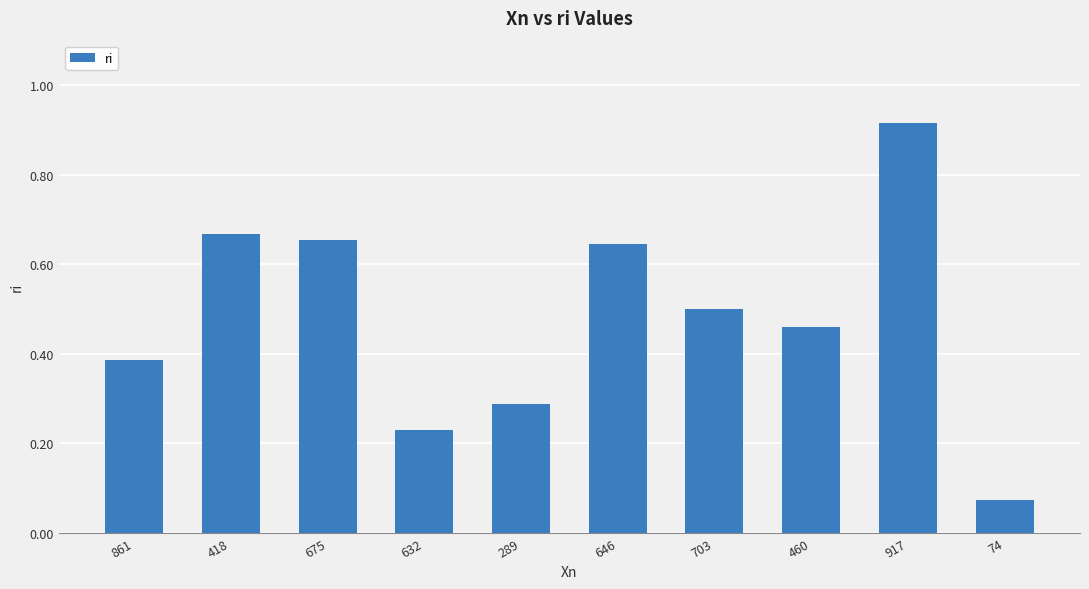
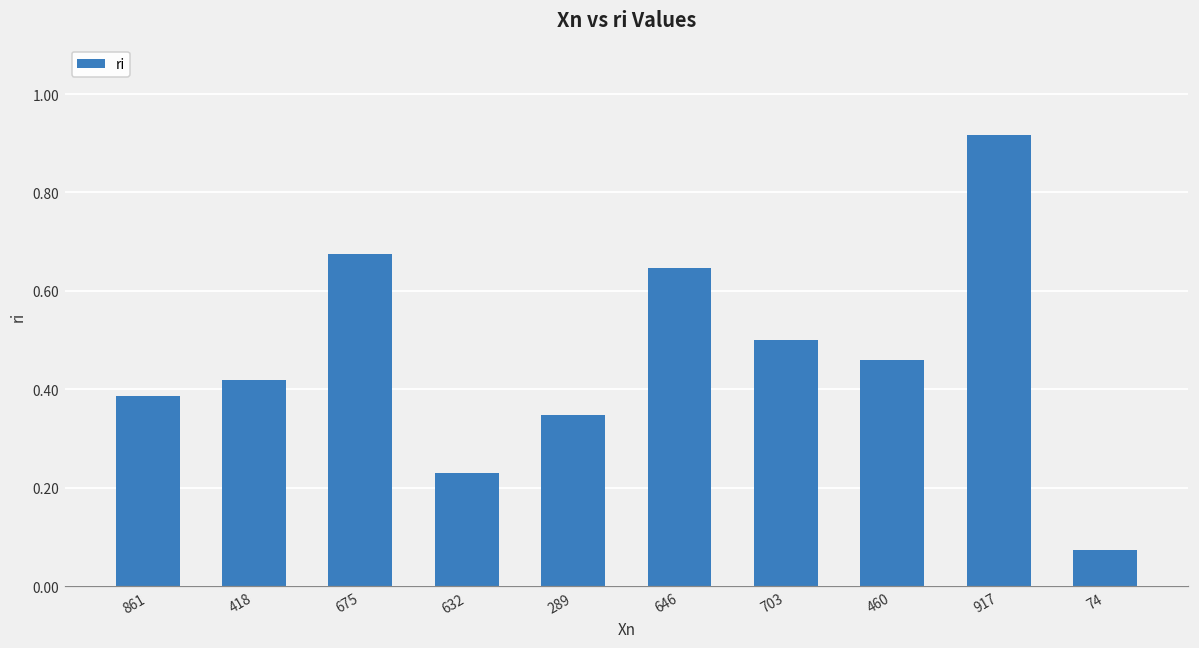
  {
    "861": 0.39,
-   "418": 0.67,
-   "675": 0.65,
+   "418": 0.42,
+   "675": 0.68,
    "632": 0.23,
-   "289": 0.29,
+   "289": 0.35,
    "646": 0.65,
    "703": 0.50,
    "460": 0.46,
    "917": 0.92,
    "74": 0.07
  }
